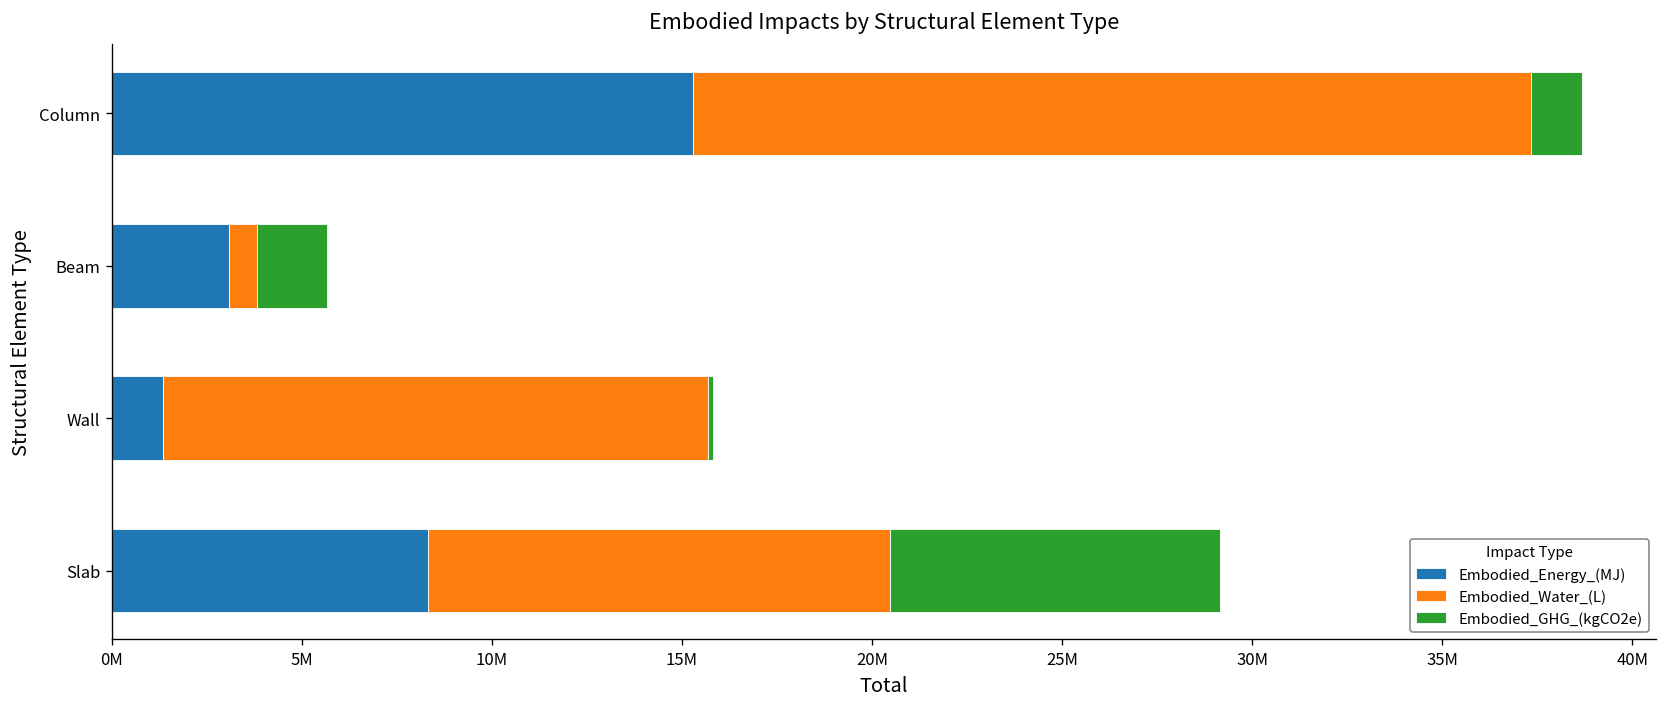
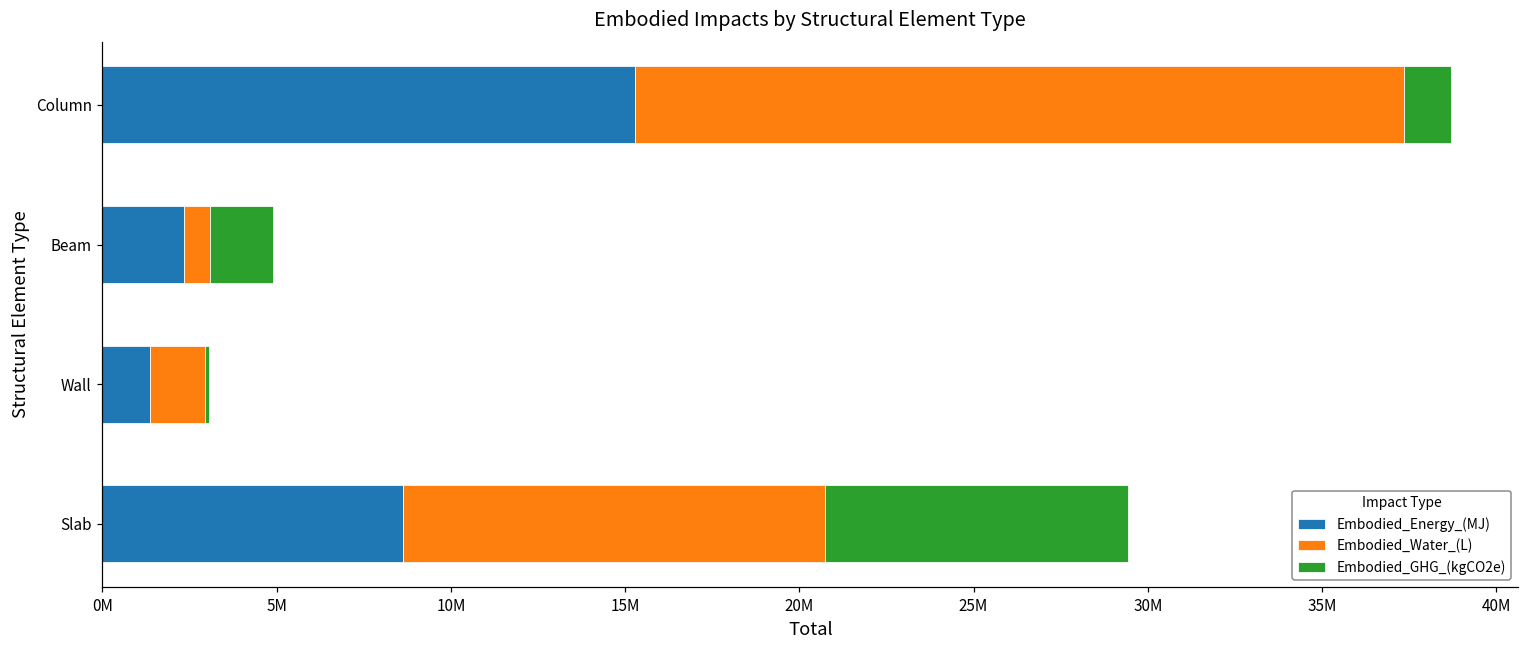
  {
    "Embodied_Energy_(MJ)": {
      "Column": 15300000,
-     "Beam": 3100000,
+     "Beam": 2300000,
      "Wall": 1400000,
-     "Slab": 8300000
+     "Slab": 8600000
    },
    "Embodied_Water_(L)": {
      "Column": 22100000,
      "Beam": 700000,
-     "Wall": 14300000,
+     "Wall": 1600000,
      "Slab": 12100000
    },
    "Embodied_GHG_(kgCO2e)": {
      "Column": 1300000,
      "Beam": 1800000,
      "Wall": 100000,
      "Slab": 8700000
    }
  }
